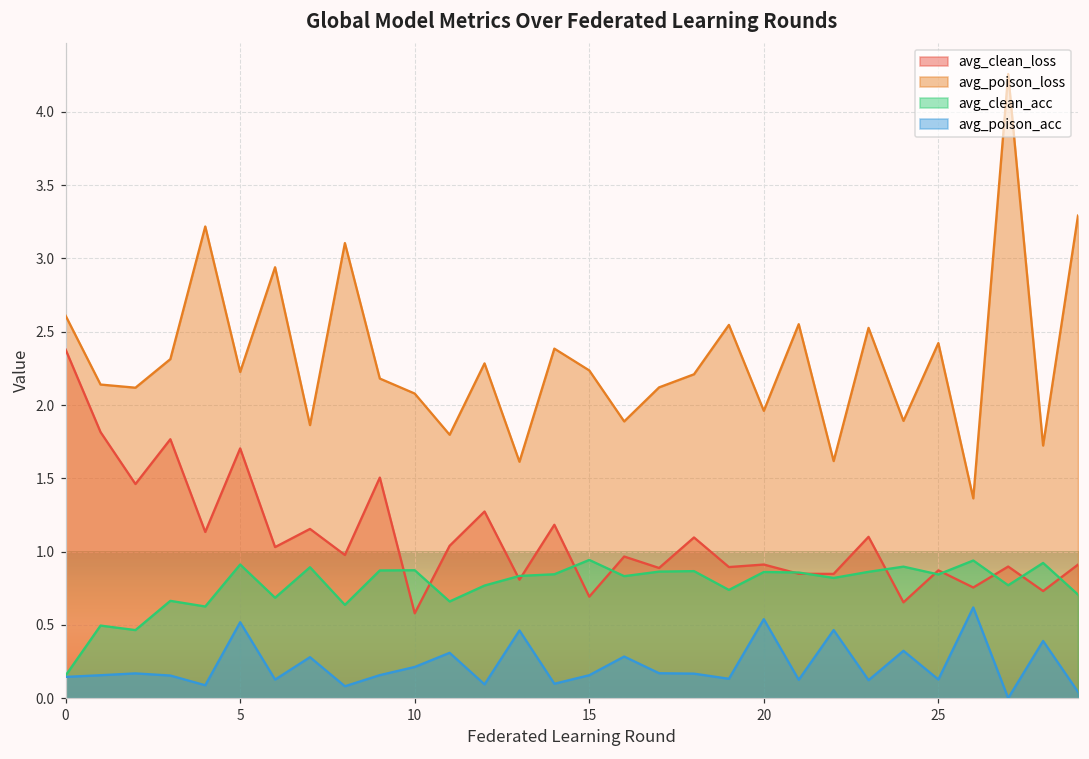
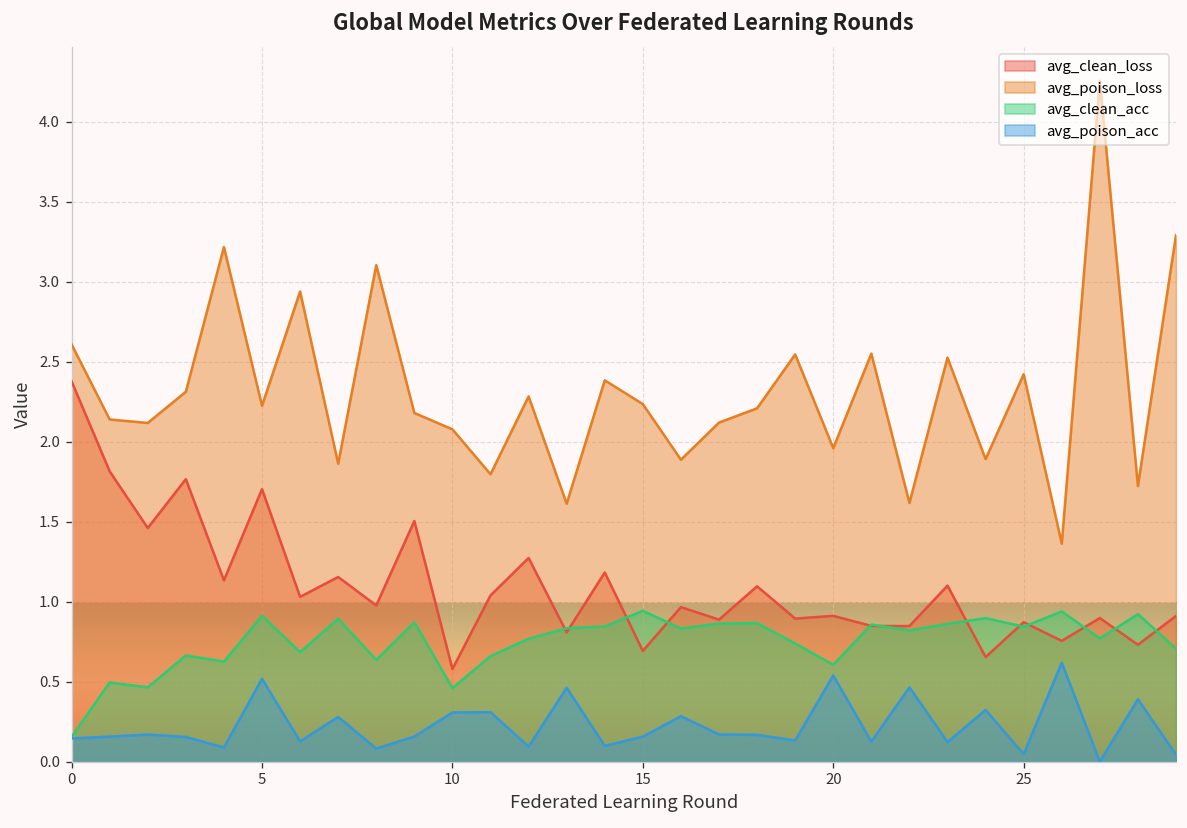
  {
    "avg_clean_acc": {
      "5": 0.91,
-     "10": 0.87,
+     "10": 0.46,
      "15": 0.94,
-     "20": 0.86,
+     "20": 0.61,
      "25": 0.84
    },
    "avg_poison_acc": {
      "5": 0.52,
-     "10": 0.21,
+     "10": 0.31,
      "15": 0.16,
      "20": 0.54,
-     "25": 0.13
+     "25": 0.05
    }
  }
